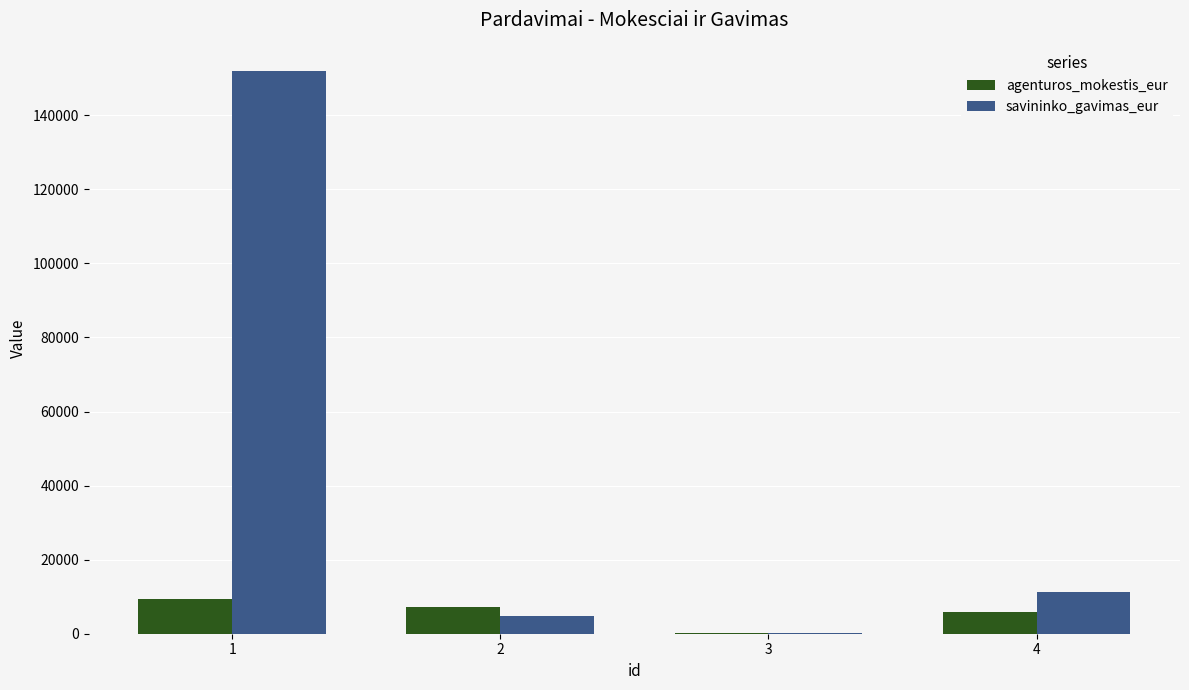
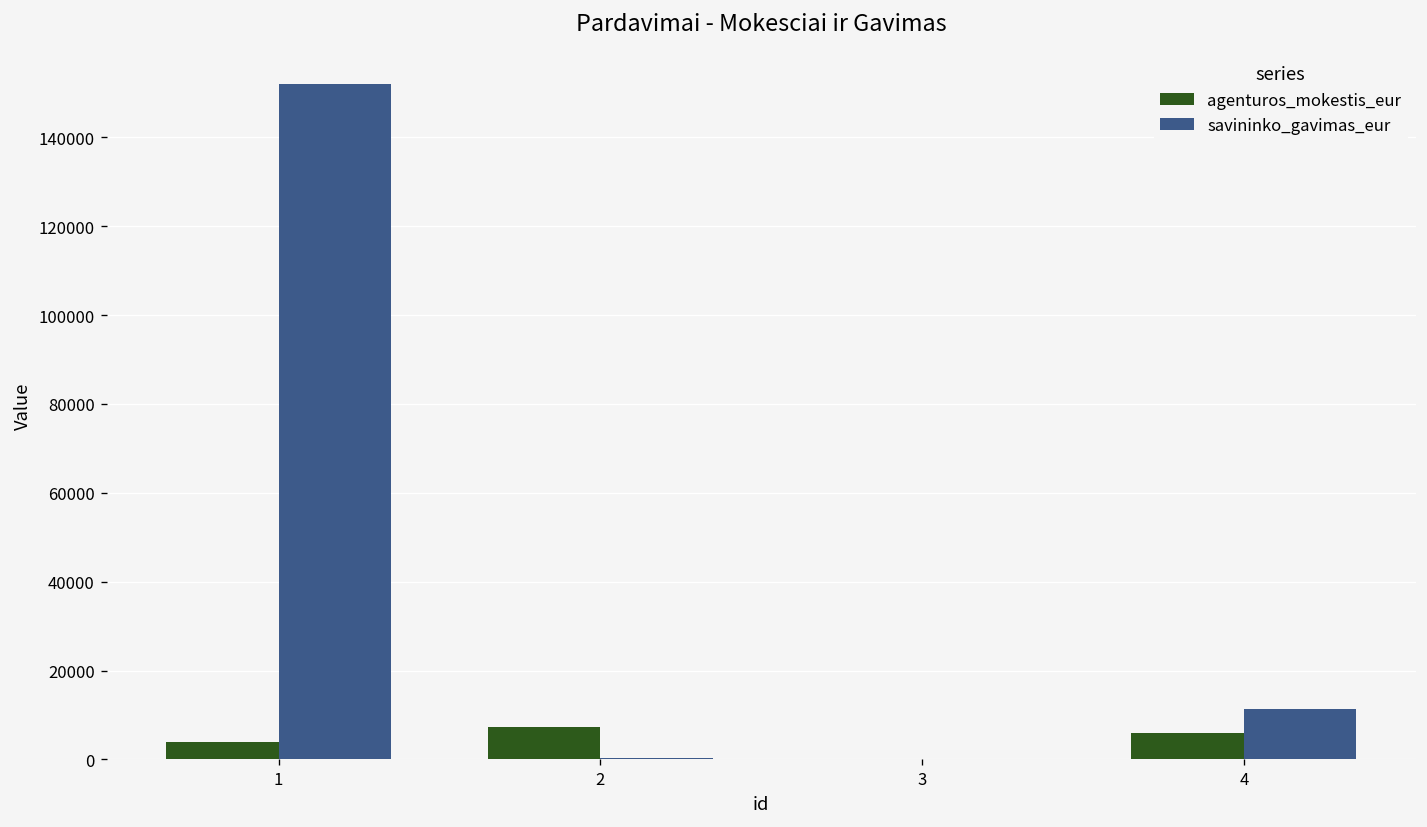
  {
    "agenturos_mokestis_eur": {
-     "1": 9000,
+     "1": 4000,
      "2": 7000,
      "4": 6000
    },
    "savininko_gavimas_eur": {
      "1": 152000,
-     "2": 5000,
+     "2": 0,
      "4": 11000
    }
  }
